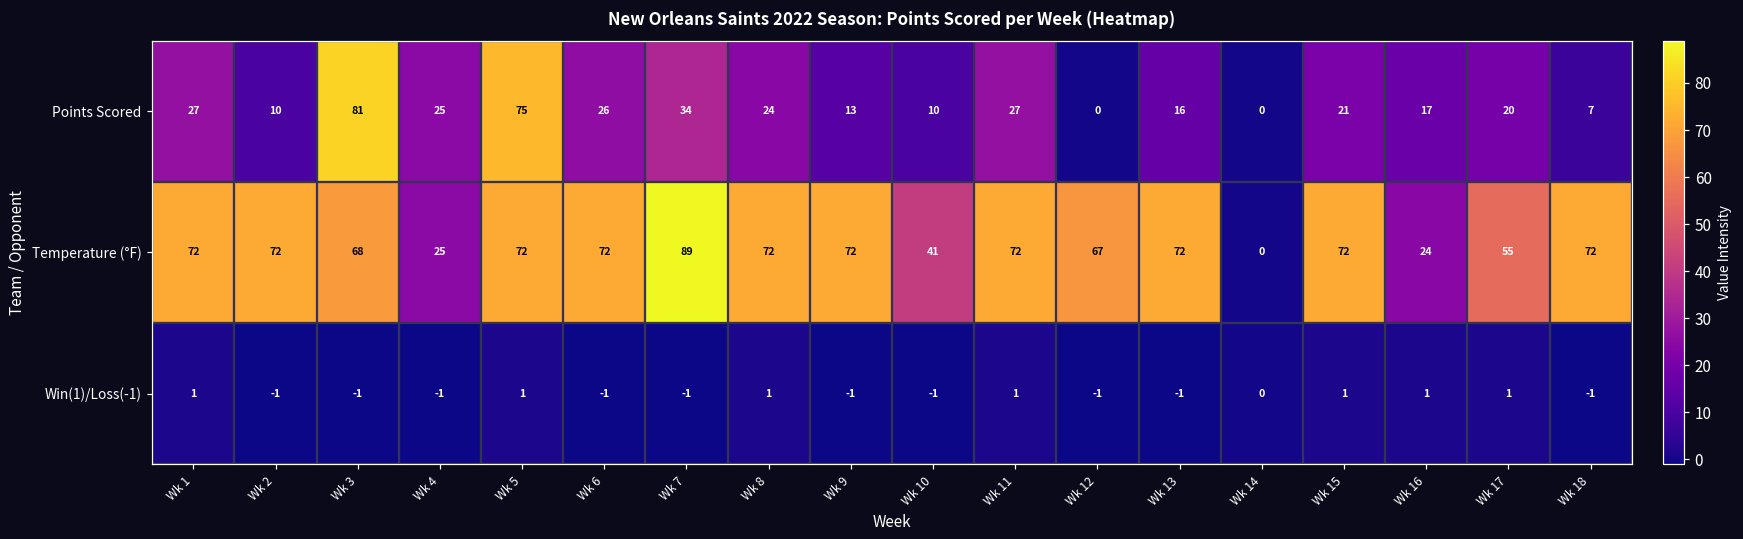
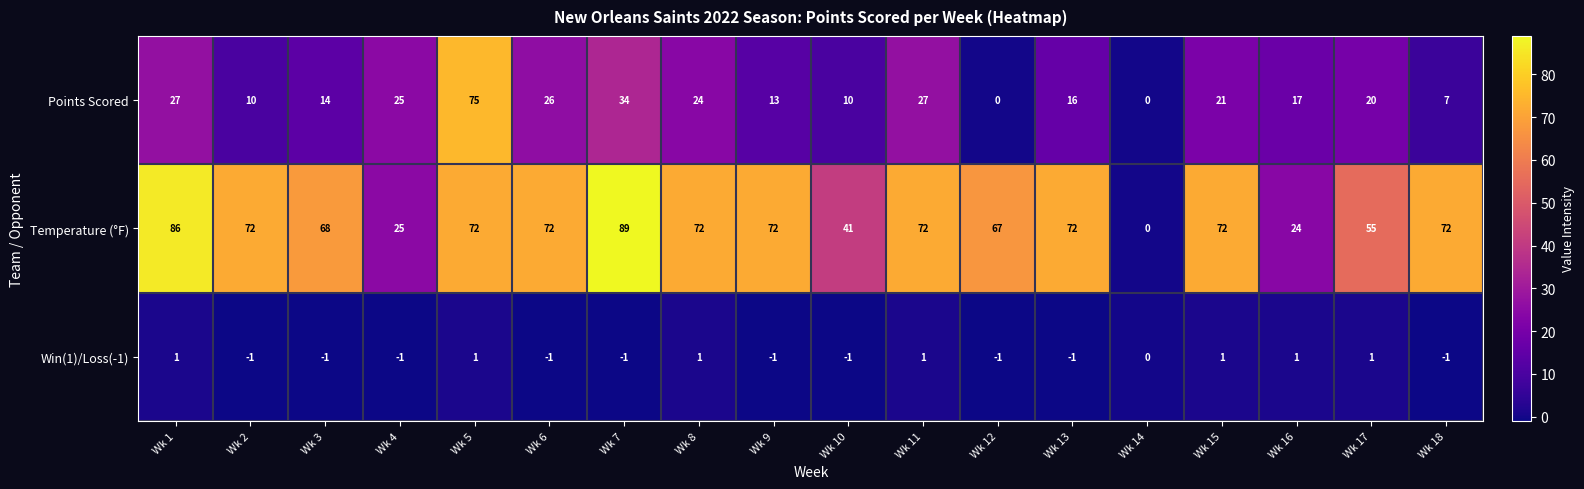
  {
    "Points Scored": {
      "Wk 1": 27,
      "Wk 2": 10,
-     "Wk 3": 81,
+     "Wk 3": 14,
      "Wk 4": 25,
      "Wk 5": 75,
      "Wk 6": 26,
      "Wk 7": 34,
      "Wk 8": 24,
      "Wk 9": 13,
      "Wk 10": 10,
      "Wk 11": 27,
      "Wk 12": 0,
      "Wk 13": 16,
      "Wk 14": 0,
      "Wk 15": 21,
      "Wk 16": 17,
      "Wk 17": 20,
      "Wk 18": 7
    },
    "Temperature (°F)": {
-     "Wk 1": 72,
+     "Wk 1": 86,
      "Wk 2": 72,
      "Wk 3": 68,
      "Wk 4": 25,
      "Wk 5": 72,
      "Wk 6": 72,
      "Wk 7": 89,
      "Wk 8": 72,
      "Wk 9": 72,
      "Wk 10": 41,
      "Wk 11": 72,
      "Wk 12": 67,
      "Wk 13": 72,
      "Wk 14": 0,
      "Wk 15": 72,
      "Wk 16": 24,
      "Wk 17": 55,
      "Wk 18": 72
    },
    "Win(1)/Loss(-1)": {
      "Wk 1": 1,
      "Wk 2": -1,
      "Wk 3": -1,
      "Wk 4": -1,
      "Wk 5": 1,
      "Wk 6": -1,
      "Wk 7": -1,
      "Wk 8": 1,
      "Wk 9": -1,
      "Wk 10": -1,
      "Wk 11": 1,
      "Wk 12": -1,
      "Wk 13": -1,
      "Wk 14": 0,
      "Wk 15": 1,
      "Wk 16": 1,
      "Wk 17": 1,
      "Wk 18": -1
    }
  }
